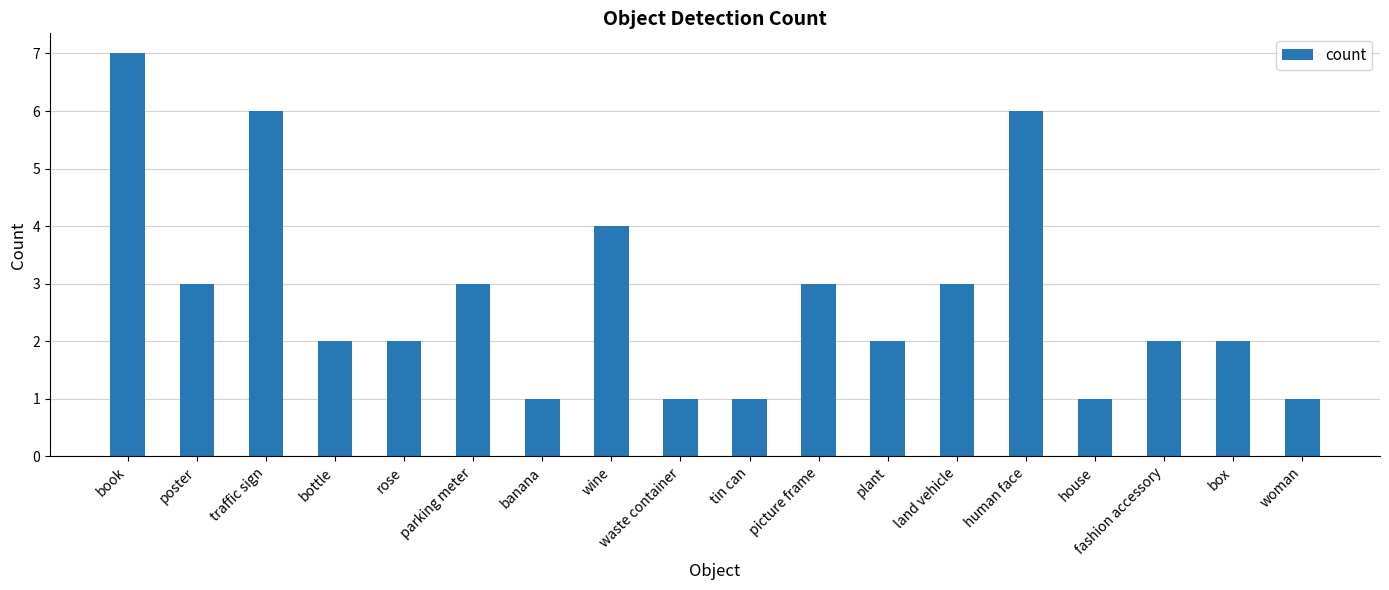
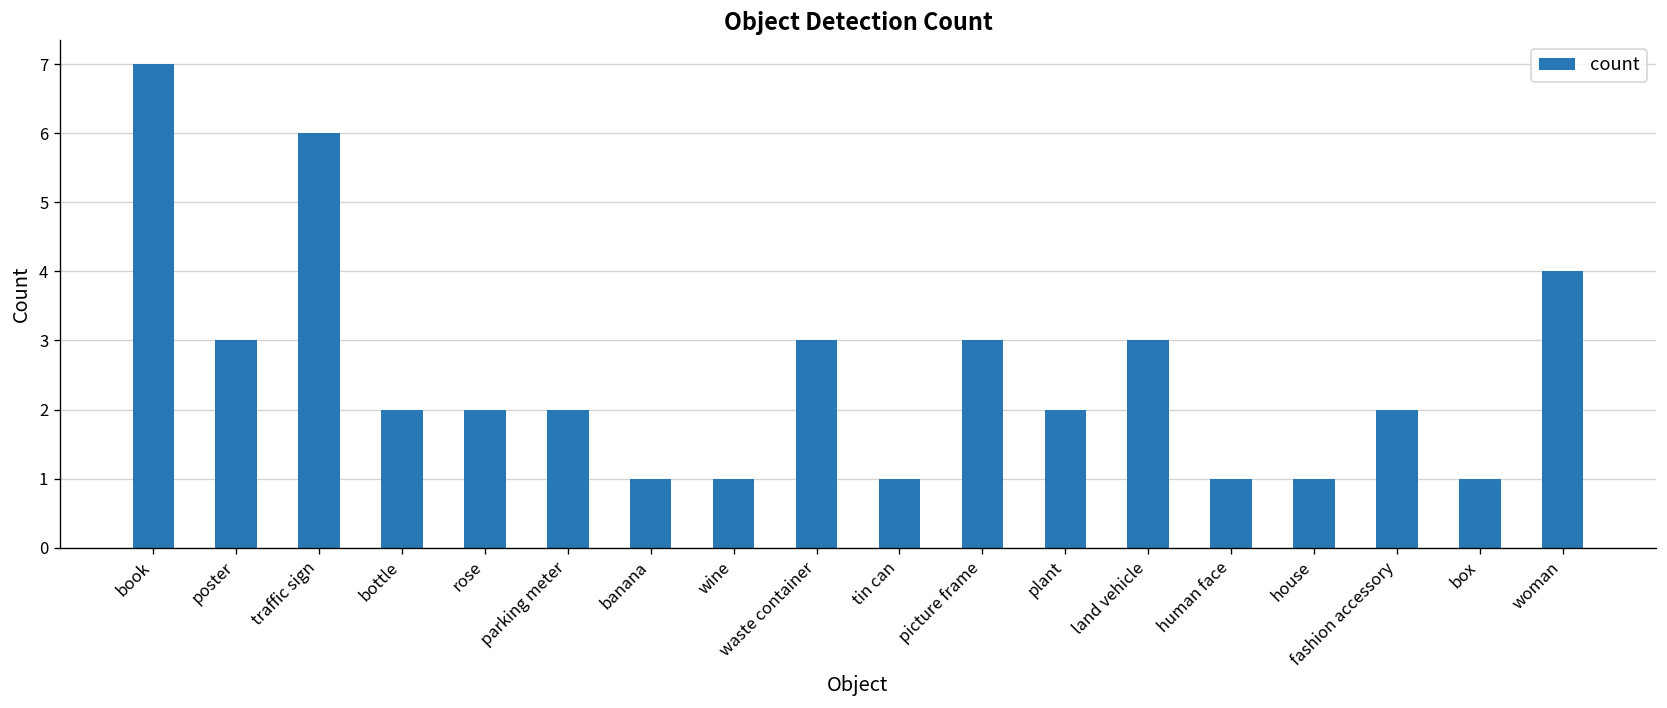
  {
    "book": 7,
    "poster": 3,
    "traffic sign": 6,
    "bottle": 2,
    "rose": 2,
-   "parking meter": 3,
+   "parking meter": 2,
    "banana": 1,
-   "wine": 4,
-   "waste container": 1,
+   "wine": 1,
+   "waste container": 3,
    "tin can": 1,
    "picture frame": 3,
    "plant": 2,
    "land vehicle": 3,
-   "human face": 6,
+   "human face": 1,
    "house": 1,
    "fashion accessory": 2,
-   "box": 2,
-   "woman": 1
+   "box": 1,
+   "woman": 4
  }
